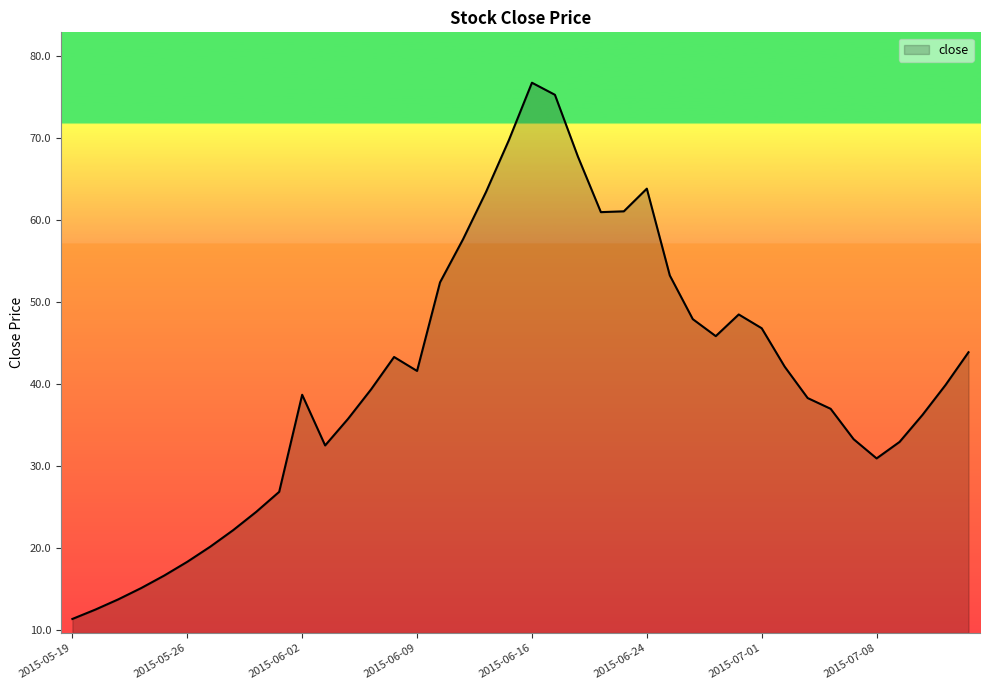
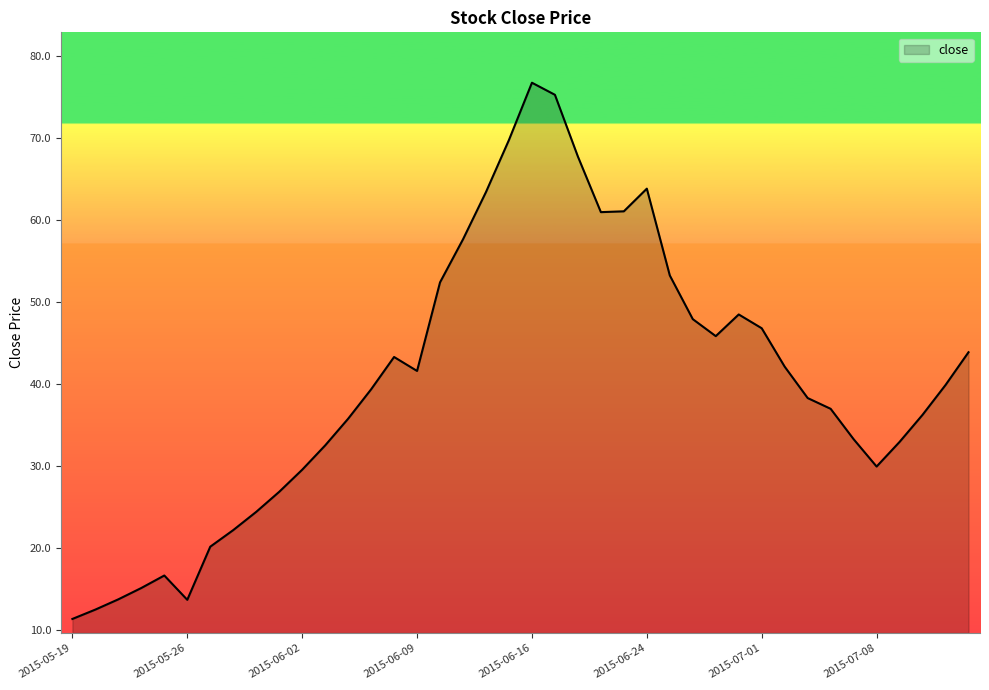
  {
    "2015-05-19": 11,
-   "2015-05-26": 18,
-   "2015-06-02": 39,
+   "2015-05-26": 14,
+   "2015-06-02": 30,
    "2015-06-09": 42,
    "2015-06-16": 77,
    "2015-06-24": 64,
    "2015-07-01": 47,
-   "2015-07-08": 31
+   "2015-07-08": 30
  }
